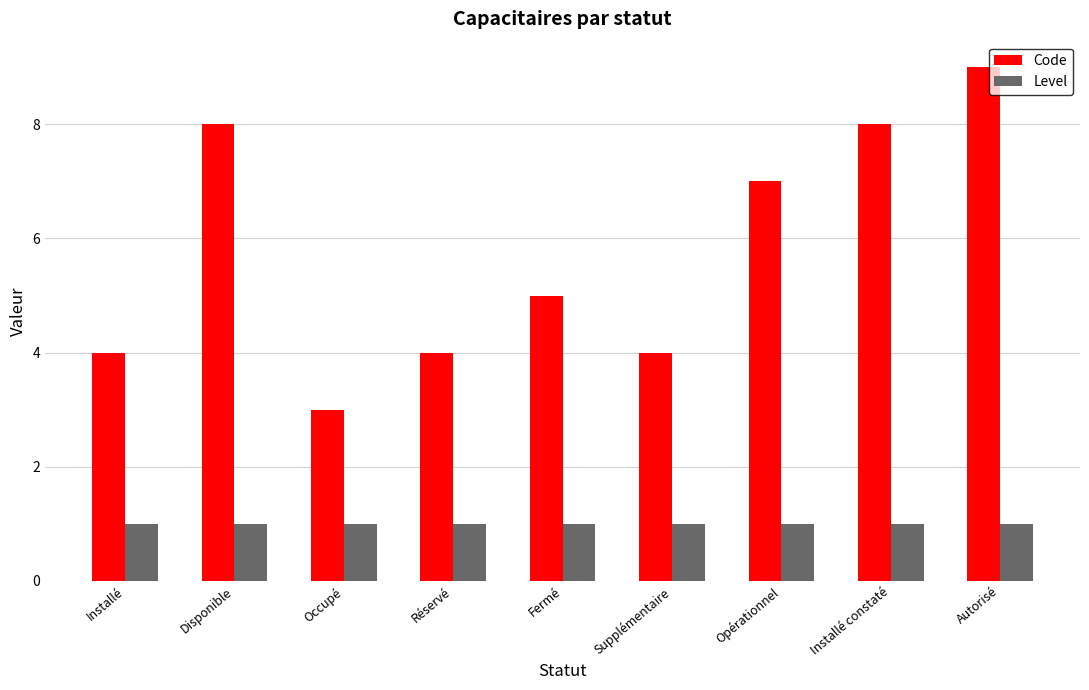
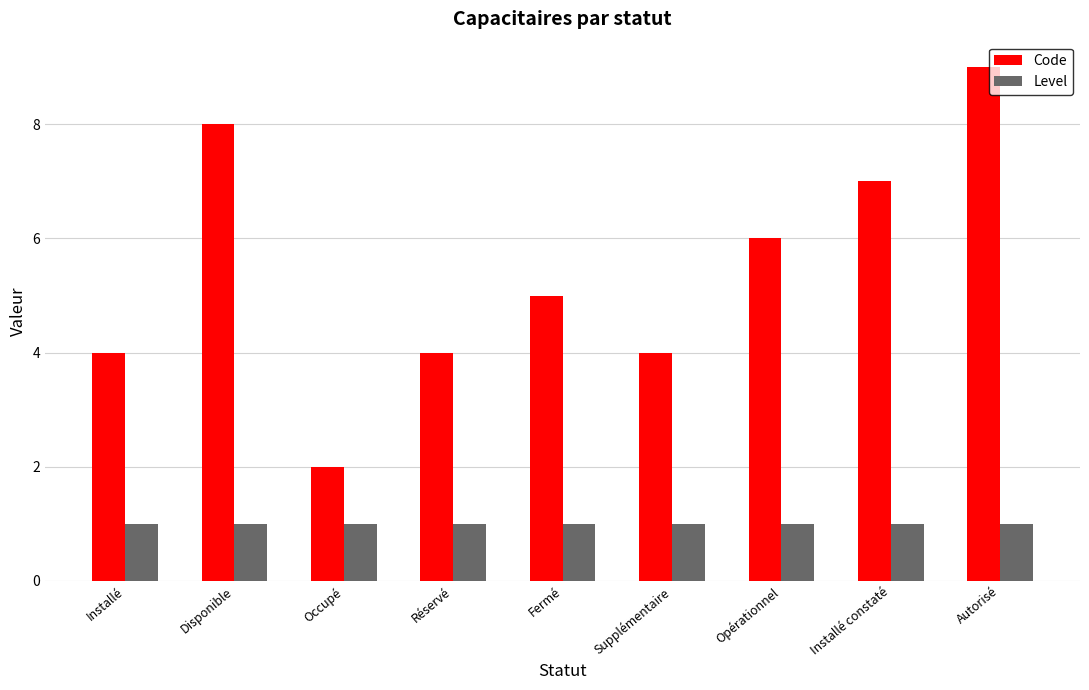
  {
    "Code": {
      "Installé": 4,
      "Disponible": 8,
-     "Occupé": 3,
+     "Occupé": 2,
      "Réservé": 4,
      "Fermé": 5,
      "Supplémentaire": 4,
-     "Opérationnel": 7,
-     "Installé constaté": 8,
+     "Opérationnel": 6,
+     "Installé constaté": 7,
      "Autorisé": 9
    },
    "Level": {
      "Installé": 1,
      "Disponible": 1,
      "Occupé": 1,
      "Réservé": 1,
      "Fermé": 1,
      "Supplémentaire": 1,
      "Opérationnel": 1,
      "Installé constaté": 1,
      "Autorisé": 1
    }
  }
